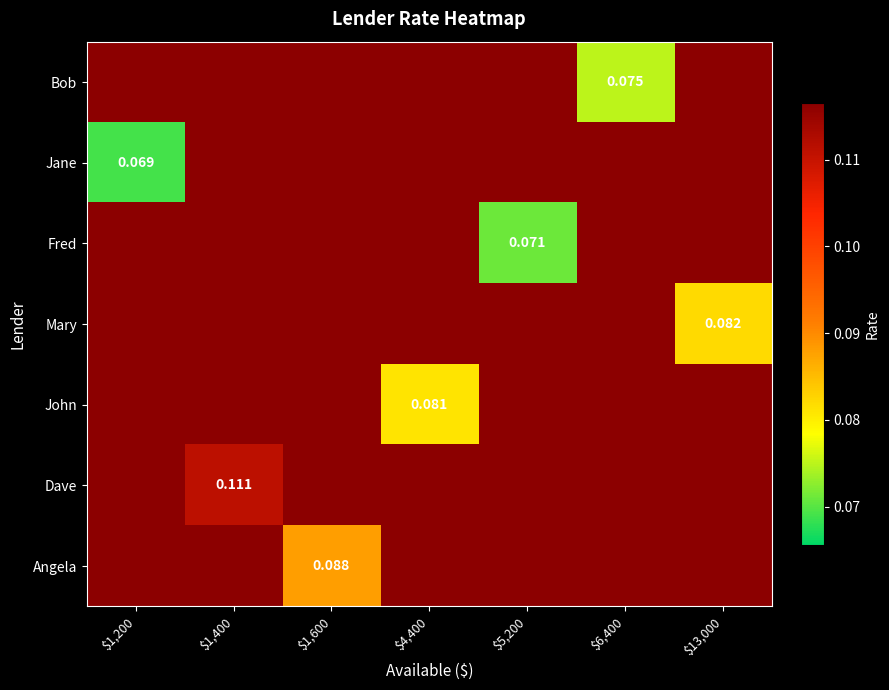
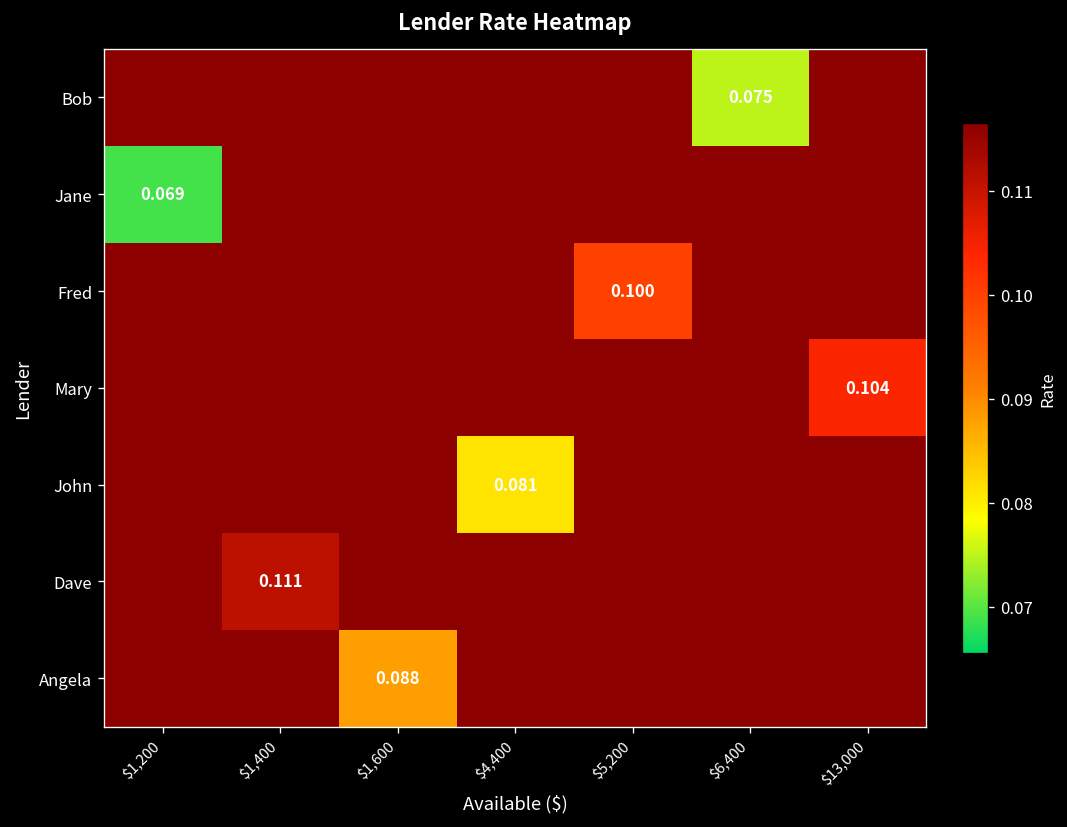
  {
    "Bob": {
      "$6,400": 0.075
    },
    "Jane": {
      "$1,200": 0.069
    },
    "Fred": {
-     "$5,200": 0.071
+     "$5,200": 0.100
    },
    "Mary": {
-     "$13,000": 0.082
+     "$13,000": 0.104
    },
    "John": {
      "$4,400": 0.081
    },
    "Dave": {
      "$1,400": 0.111
    },
    "Angela": {
      "$1,600": 0.088
    }
  }
